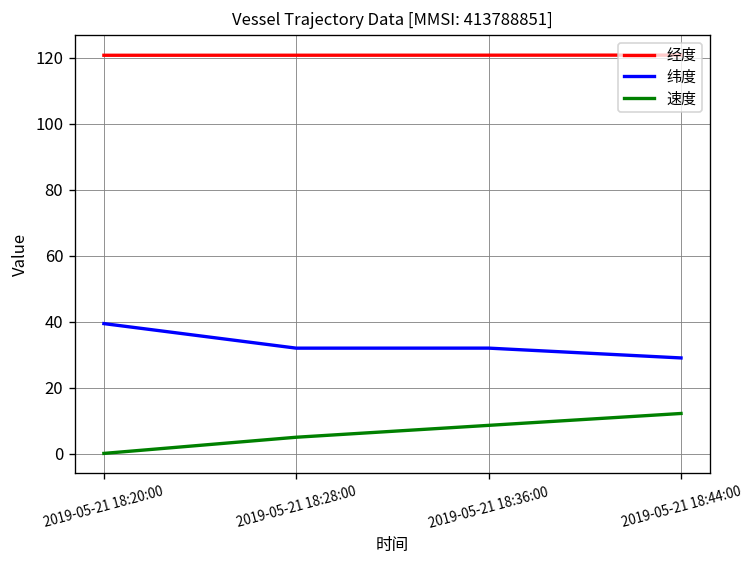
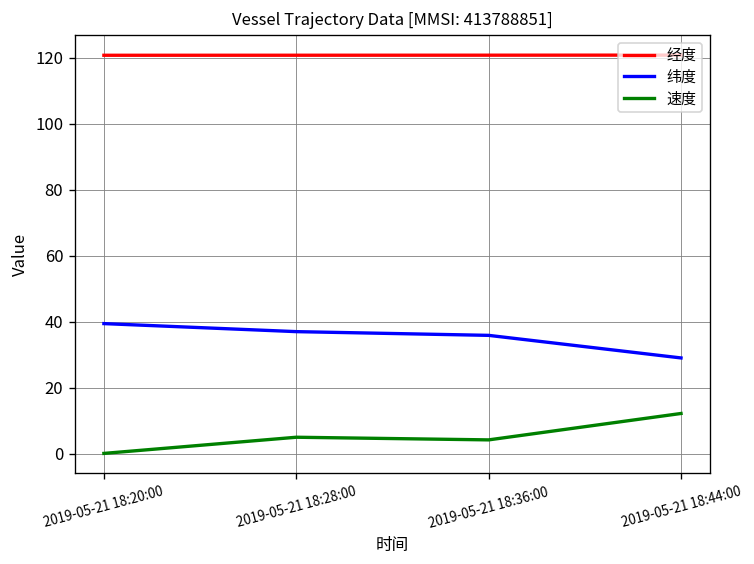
  {
    "经度": {
      "2019-05-21 18:20:00": 121,
      "2019-05-21 18:28:00": 121,
      "2019-05-21 18:36:00": 121
    },
    "纬度": {
      "2019-05-21 18:20:00": 39,
-     "2019-05-21 18:28:00": 32,
-     "2019-05-21 18:36:00": 32,
+     "2019-05-21 18:28:00": 37,
+     "2019-05-21 18:36:00": 36,
      "2019-05-21 18:44:00": 29
    },
    "速度": {
      "2019-05-21 18:20:00": 0,
      "2019-05-21 18:28:00": 5,
-     "2019-05-21 18:36:00": 9,
+     "2019-05-21 18:36:00": 4,
      "2019-05-21 18:44:00": 12
    }
  }
